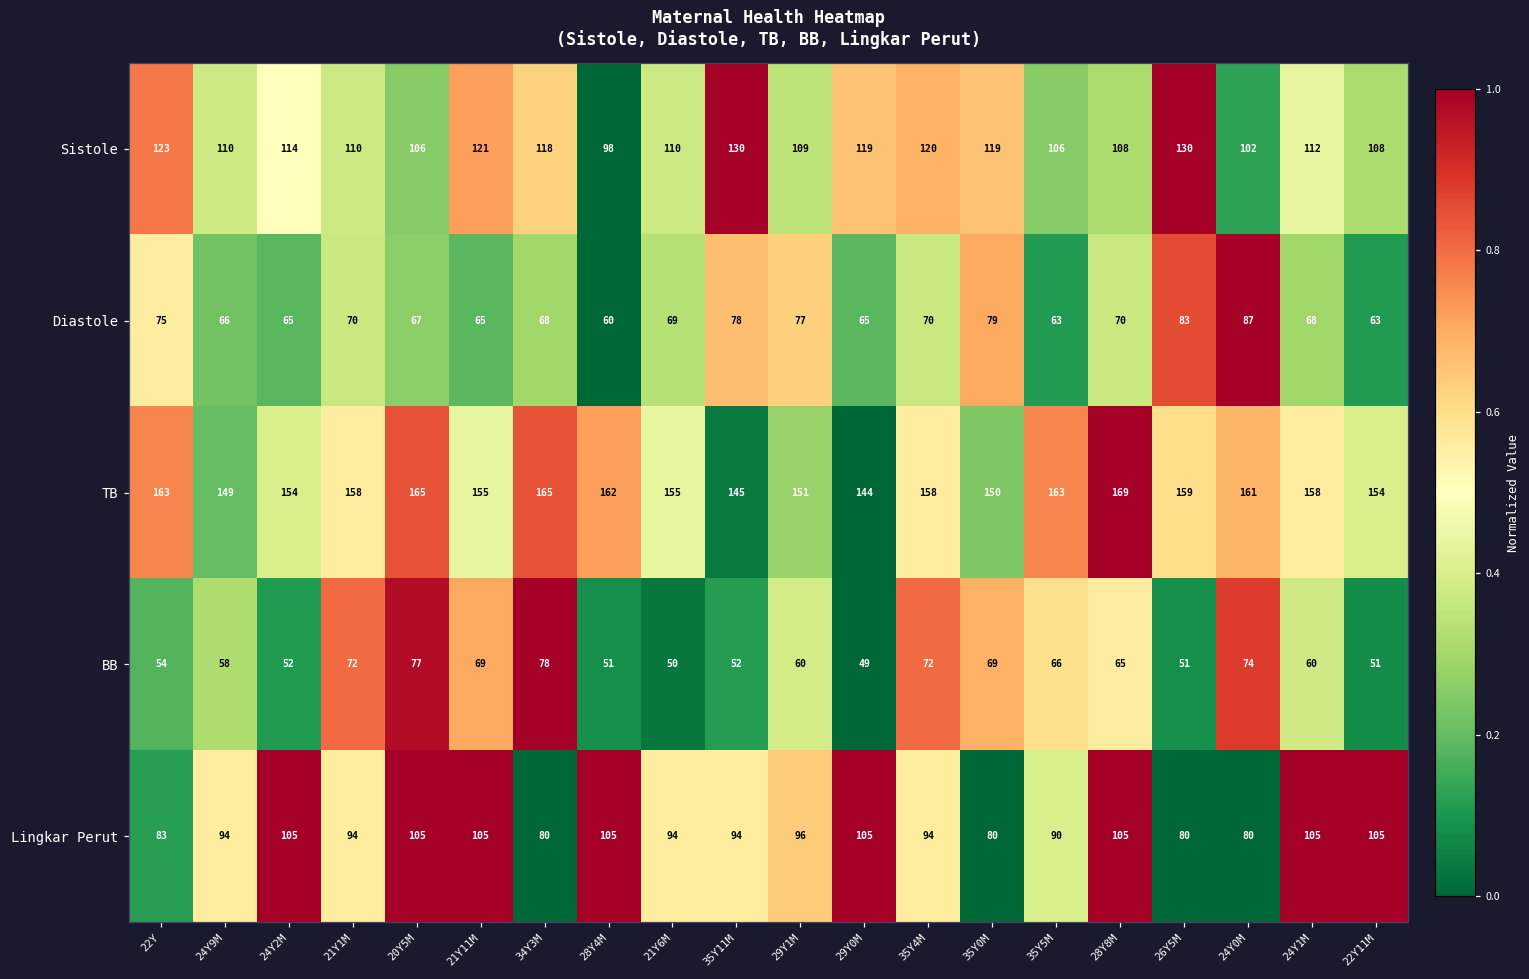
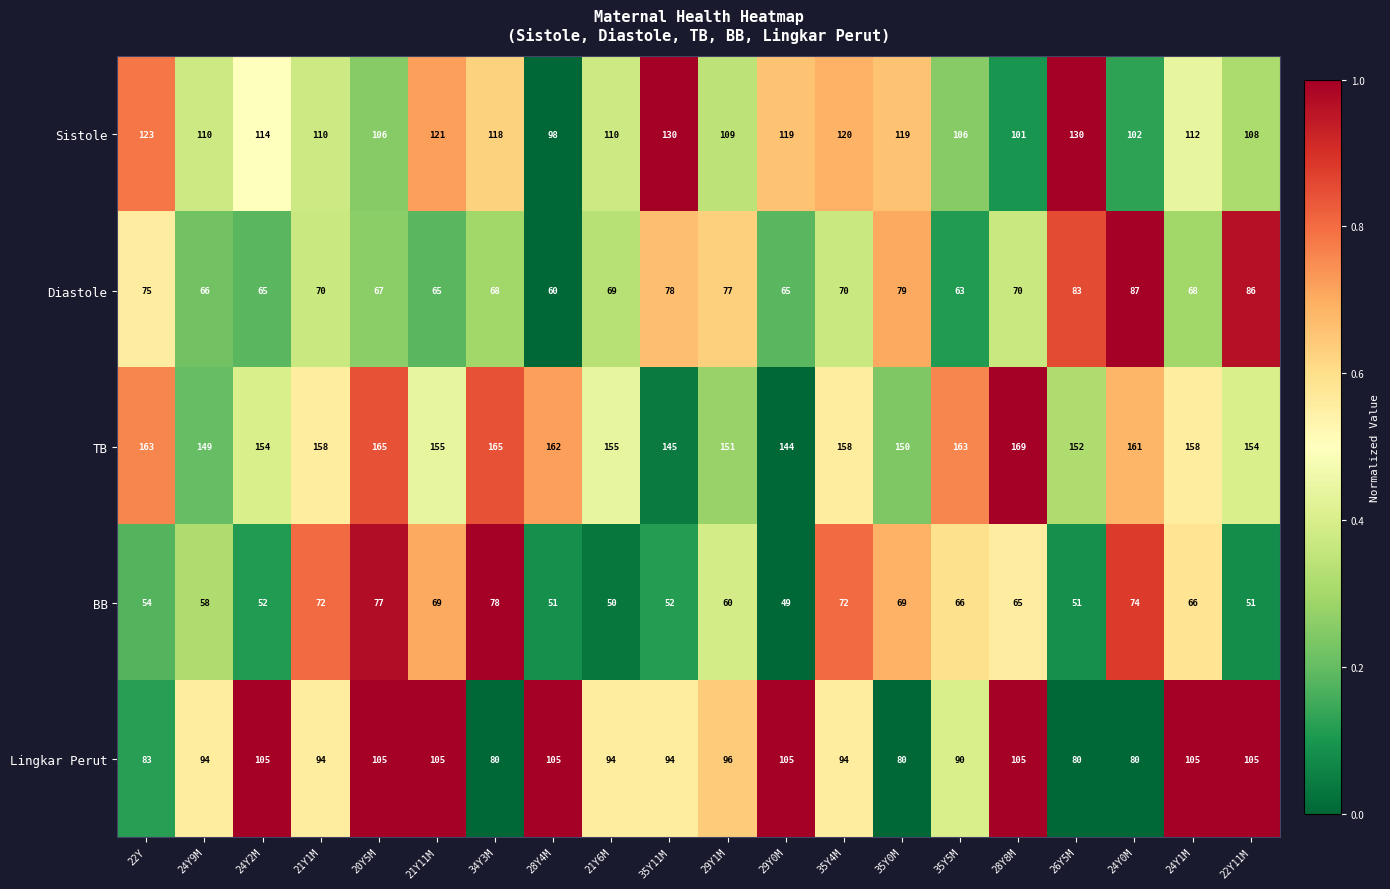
  {
    "Sistole": {
      "22Y": 123,
      "24Y9M": 110,
      "24Y2M": 114,
      "21Y1M": 110,
      "20Y5M": 106,
      "21Y11M": 121,
      "34Y3M": 118,
      "28Y4M": 98,
      "21Y6M": 110,
      "35Y11M": 130,
      "29Y1M": 109,
      "29Y0M": 119,
      "35Y4M": 120,
      "35Y0M": 119,
      "35Y5M": 106,
-     "28Y8M": 108,
+     "28Y8M": 101,
      "26Y5M": 130,
      "24Y0M": 102,
      "24Y1M": 112,
      "22Y11M": 108
    },
    "Diastole": {
      "22Y": 75,
      "24Y9M": 66,
      "24Y2M": 65,
      "21Y1M": 70,
      "20Y5M": 67,
      "21Y11M": 65,
      "34Y3M": 68,
      "28Y4M": 60,
      "21Y6M": 69,
      "35Y11M": 78,
      "29Y1M": 77,
      "29Y0M": 65,
      "35Y4M": 70,
      "35Y0M": 79,
      "35Y5M": 63,
      "28Y8M": 70,
      "26Y5M": 83,
      "24Y0M": 87,
      "24Y1M": 68,
-     "22Y11M": 63
+     "22Y11M": 86
    },
    "TB": {
      "22Y": 163,
      "24Y9M": 149,
      "24Y2M": 154,
      "21Y1M": 158,
      "20Y5M": 165,
      "21Y11M": 155,
      "34Y3M": 165,
      "28Y4M": 162,
      "21Y6M": 155,
      "35Y11M": 145,
      "29Y1M": 151,
      "29Y0M": 144,
      "35Y4M": 158,
      "35Y0M": 150,
      "35Y5M": 163,
      "28Y8M": 169,
-     "26Y5M": 159,
+     "26Y5M": 152,
      "24Y0M": 161,
      "24Y1M": 158,
      "22Y11M": 154
    },
    "BB": {
      "22Y": 54,
      "24Y9M": 58,
      "24Y2M": 52,
      "21Y1M": 72,
      "20Y5M": 77,
      "21Y11M": 69,
      "34Y3M": 78,
      "28Y4M": 51,
      "21Y6M": 50,
      "35Y11M": 52,
      "29Y1M": 60,
      "29Y0M": 49,
      "35Y4M": 72,
      "35Y0M": 69,
      "35Y5M": 66,
      "28Y8M": 65,
      "26Y5M": 51,
      "24Y0M": 74,
-     "24Y1M": 60,
+     "24Y1M": 66,
      "22Y11M": 51
    },
    "Lingkar Perut": {
      "22Y": 83,
      "24Y9M": 94,
      "24Y2M": 105,
      "21Y1M": 94,
      "20Y5M": 105,
      "21Y11M": 105,
      "34Y3M": 80,
      "28Y4M": 105,
      "21Y6M": 94,
      "35Y11M": 94,
      "29Y1M": 96,
      "29Y0M": 105,
      "35Y4M": 94,
      "35Y0M": 80,
      "35Y5M": 90,
      "28Y8M": 105,
      "26Y5M": 80,
      "24Y0M": 80,
      "24Y1M": 105,
      "22Y11M": 105
    }
  }
